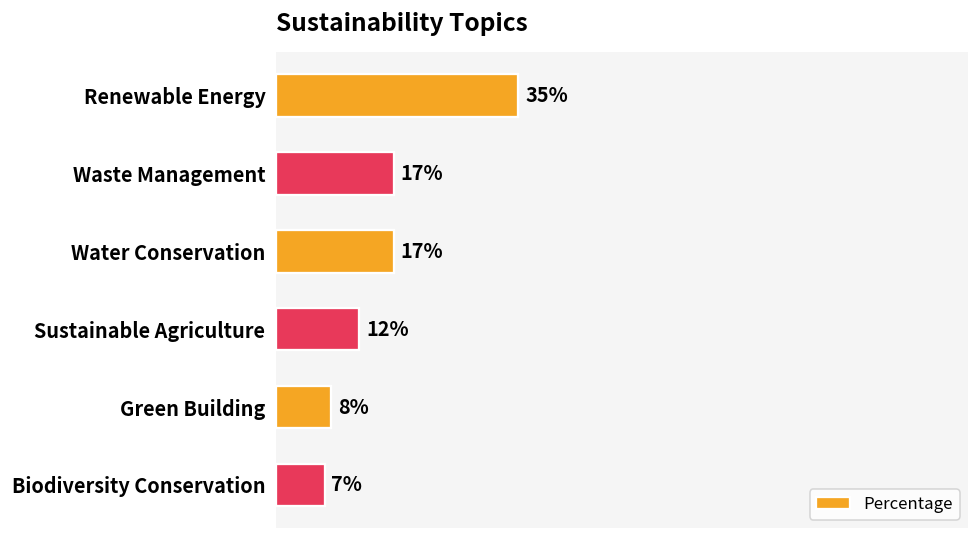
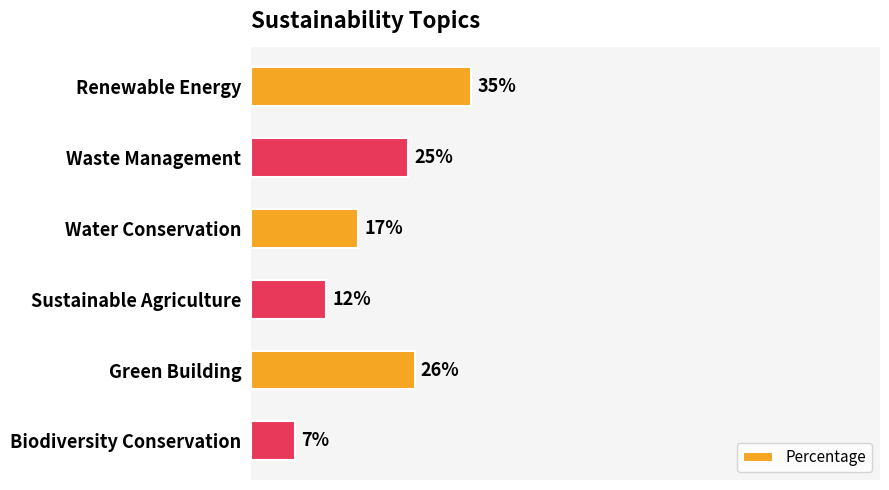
  {
    "Renewable Energy": "35%",
-   "Waste Management": "17%",
+   "Waste Management": "25%",
    "Water Conservation": "17%",
    "Sustainable Agriculture": "12%",
-   "Green Building": "8%",
+   "Green Building": "26%",
    "Biodiversity Conservation": "7%"
  }
